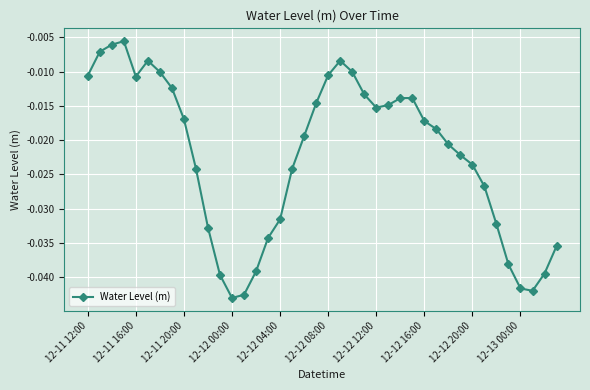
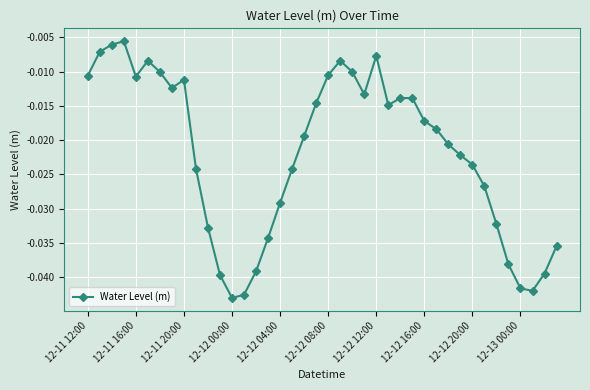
  {
    "12-11 12:00": -0.011,
    "12-11 16:00": -0.011,
-   "12-11 20:00": -0.017,
+   "12-11 20:00": -0.011,
    "12-12 00:00": -0.043,
-   "12-12 04:00": -0.032,
+   "12-12 04:00": -0.029,
    "12-12 08:00": -0.011,
-   "12-12 12:00": -0.015,
+   "12-12 12:00": -0.008,
    "12-12 16:00": -0.017,
    "12-12 20:00": -0.024,
    "12-13 00:00": -0.042
  }
